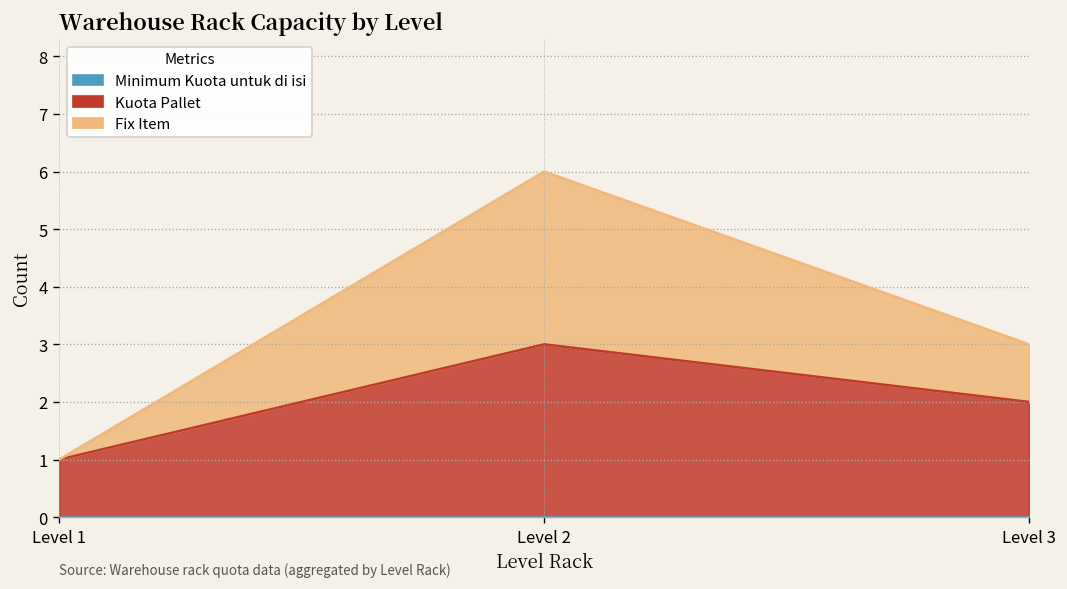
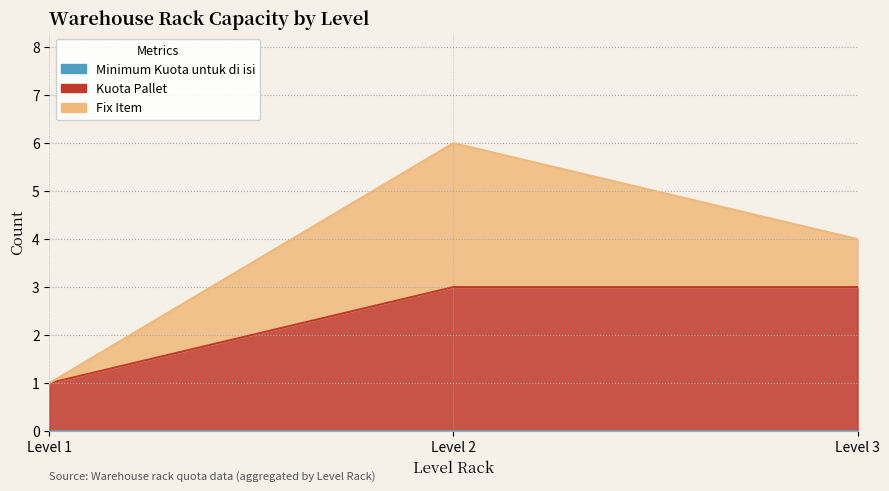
  {
    "Minimum Kuota untuk di isi": {
      "Level 1": 0,
      "Level 2": 0,
      "Level 3": 0
    },
    "Kuota Pallet": {
      "Level 2": 3,
-     "Level 3": 2
+     "Level 3": 3
    },
    "Fix Item": {
      "Level 2": 3,
      "Level 3": 1
    }
  }
